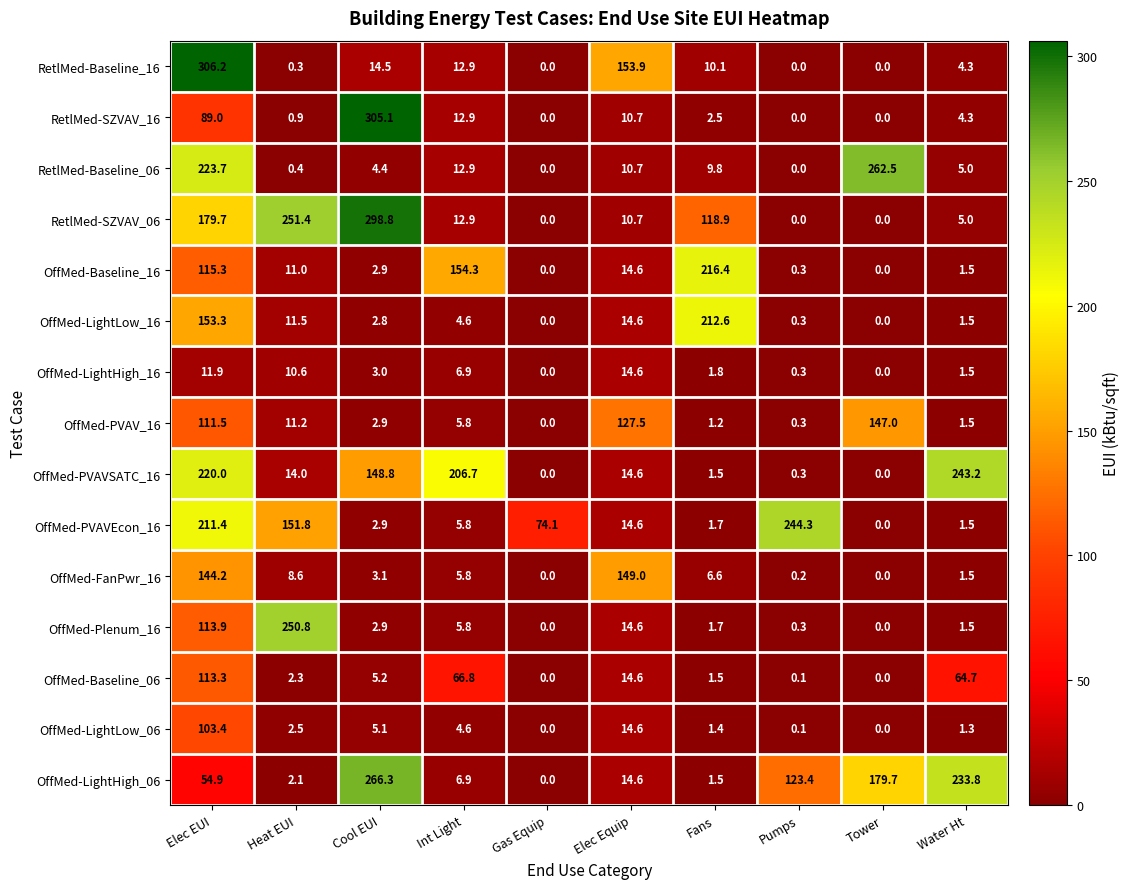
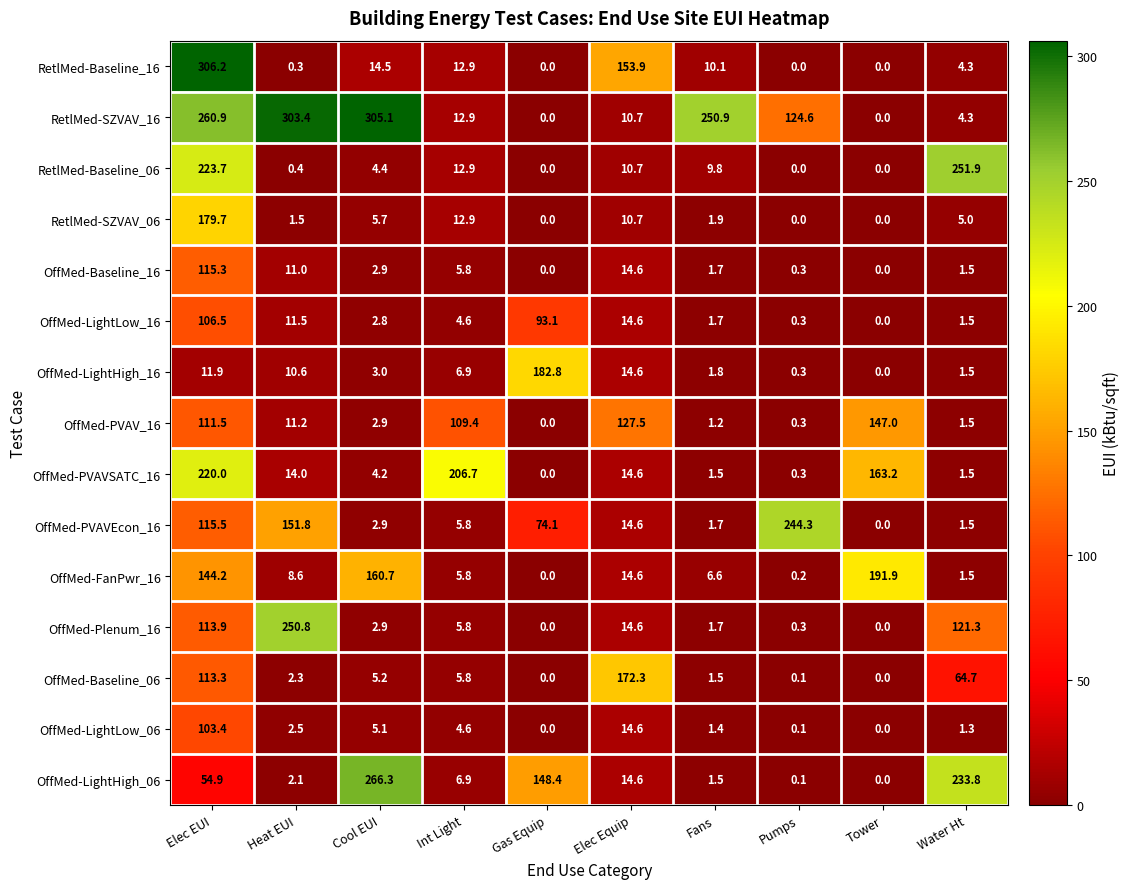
  {
    "RetlMed-Baseline_16": {
      "Elec EUI": 306.2,
      "Heat EUI": 0.3,
      "Cool EUI": 14.5,
      "Int Light": 12.9,
      "Gas Equip": 0.0,
      "Elec Equip": 153.9,
      "Fans": 10.1,
      "Pumps": 0.0,
      "Tower": 0.0,
      "Water Ht": 4.3
    },
    "RetlMed-SZVAV_16": {
-     "Elec EUI": 89.0,
-     "Heat EUI": 0.9,
+     "Elec EUI": 260.9,
+     "Heat EUI": 303.4,
      "Cool EUI": 305.1,
      "Int Light": 12.9,
      "Gas Equip": 0.0,
      "Elec Equip": 10.7,
-     "Fans": 2.5,
-     "Pumps": 0.0,
+     "Fans": 250.9,
+     "Pumps": 124.6,
      "Tower": 0.0,
      "Water Ht": 4.3
    },
    "RetlMed-Baseline_06": {
      "Elec EUI": 223.7,
      "Heat EUI": 0.4,
      "Cool EUI": 4.4,
      "Int Light": 12.9,
      "Gas Equip": 0.0,
      "Elec Equip": 10.7,
      "Fans": 9.8,
      "Pumps": 0.0,
-     "Tower": 262.5,
-     "Water Ht": 5.0
+     "Tower": 0.0,
+     "Water Ht": 251.9
    },
    "RetlMed-SZVAV_06": {
      "Elec EUI": 179.7,
-     "Heat EUI": 251.4,
-     "Cool EUI": 298.8,
+     "Heat EUI": 1.5,
+     "Cool EUI": 5.7,
      "Int Light": 12.9,
      "Gas Equip": 0.0,
      "Elec Equip": 10.7,
-     "Fans": 118.9,
+     "Fans": 1.9,
      "Pumps": 0.0,
      "Tower": 0.0,
      "Water Ht": 5.0
    },
    "OffMed-Baseline_16": {
      "Elec EUI": 115.3,
      "Heat EUI": 11.0,
      "Cool EUI": 2.9,
-     "Int Light": 154.3,
+     "Int Light": 5.8,
      "Gas Equip": 0.0,
      "Elec Equip": 14.6,
-     "Fans": 216.4,
+     "Fans": 1.7,
      "Pumps": 0.3,
      "Tower": 0.0,
      "Water Ht": 1.5
    },
    "OffMed-LightLow_16": {
-     "Elec EUI": 153.3,
+     "Elec EUI": 106.5,
      "Heat EUI": 11.5,
      "Cool EUI": 2.8,
      "Int Light": 4.6,
-     "Gas Equip": 0.0,
+     "Gas Equip": 93.1,
      "Elec Equip": 14.6,
-     "Fans": 212.6,
+     "Fans": 1.7,
      "Pumps": 0.3,
      "Tower": 0.0,
      "Water Ht": 1.5
    },
    "OffMed-LightHigh_16": {
      "Elec EUI": 11.9,
      "Heat EUI": 10.6,
      "Cool EUI": 3.0,
      "Int Light": 6.9,
-     "Gas Equip": 0.0,
+     "Gas Equip": 182.8,
      "Elec Equip": 14.6,
      "Fans": 1.8,
      "Pumps": 0.3,
      "Tower": 0.0,
      "Water Ht": 1.5
    },
    "OffMed-PVAV_16": {
      "Elec EUI": 111.5,
      "Heat EUI": 11.2,
      "Cool EUI": 2.9,
-     "Int Light": 5.8,
+     "Int Light": 109.4,
      "Gas Equip": 0.0,
      "Elec Equip": 127.5,
      "Fans": 1.2,
      "Pumps": 0.3,
      "Tower": 147.0,
      "Water Ht": 1.5
    },
    "OffMed-PVAVSATC_16": {
      "Elec EUI": 220.0,
      "Heat EUI": 14.0,
-     "Cool EUI": 148.8,
+     "Cool EUI": 4.2,
      "Int Light": 206.7,
      "Gas Equip": 0.0,
      "Elec Equip": 14.6,
      "Fans": 1.5,
      "Pumps": 0.3,
-     "Tower": 0.0,
-     "Water Ht": 243.2
+     "Tower": 163.2,
+     "Water Ht": 1.5
    },
    "OffMed-PVAVEcon_16": {
-     "Elec EUI": 211.4,
+     "Elec EUI": 115.5,
      "Heat EUI": 151.8,
      "Cool EUI": 2.9,
      "Int Light": 5.8,
      "Gas Equip": 74.1,
      "Elec Equip": 14.6,
      "Fans": 1.7,
      "Pumps": 244.3,
      "Tower": 0.0,
      "Water Ht": 1.5
    },
    "OffMed-FanPwr_16": {
      "Elec EUI": 144.2,
      "Heat EUI": 8.6,
-     "Cool EUI": 3.1,
+     "Cool EUI": 160.7,
      "Int Light": 5.8,
      "Gas Equip": 0.0,
-     "Elec Equip": 149.0,
+     "Elec Equip": 14.6,
      "Fans": 6.6,
      "Pumps": 0.2,
-     "Tower": 0.0,
+     "Tower": 191.9,
      "Water Ht": 1.5
    },
    "OffMed-Plenum_16": {
      "Elec EUI": 113.9,
      "Heat EUI": 250.8,
      "Cool EUI": 2.9,
      "Int Light": 5.8,
      "Gas Equip": 0.0,
      "Elec Equip": 14.6,
      "Fans": 1.7,
      "Pumps": 0.3,
      "Tower": 0.0,
-     "Water Ht": 1.5
+     "Water Ht": 121.3
    },
    "OffMed-Baseline_06": {
      "Elec EUI": 113.3,
      "Heat EUI": 2.3,
      "Cool EUI": 5.2,
-     "Int Light": 66.8,
+     "Int Light": 5.8,
      "Gas Equip": 0.0,
-     "Elec Equip": 14.6,
+     "Elec Equip": 172.3,
      "Fans": 1.5,
      "Pumps": 0.1,
      "Tower": 0.0,
      "Water Ht": 64.7
    },
    "OffMed-LightLow_06": {
      "Elec EUI": 103.4,
      "Heat EUI": 2.5,
      "Cool EUI": 5.1,
      "Int Light": 4.6,
      "Gas Equip": 0.0,
      "Elec Equip": 14.6,
      "Fans": 1.4,
      "Pumps": 0.1,
      "Tower": 0.0,
      "Water Ht": 1.3
    },
    "OffMed-LightHigh_06": {
      "Elec EUI": 54.9,
      "Heat EUI": 2.1,
      "Cool EUI": 266.3,
      "Int Light": 6.9,
-     "Gas Equip": 0.0,
+     "Gas Equip": 148.4,
      "Elec Equip": 14.6,
      "Fans": 1.5,
-     "Pumps": 123.4,
-     "Tower": 179.7,
+     "Pumps": 0.1,
+     "Tower": 0.0,
      "Water Ht": 233.8
    }
  }
